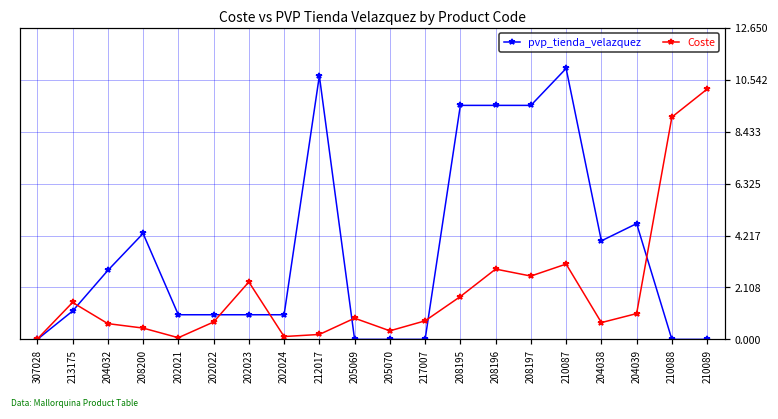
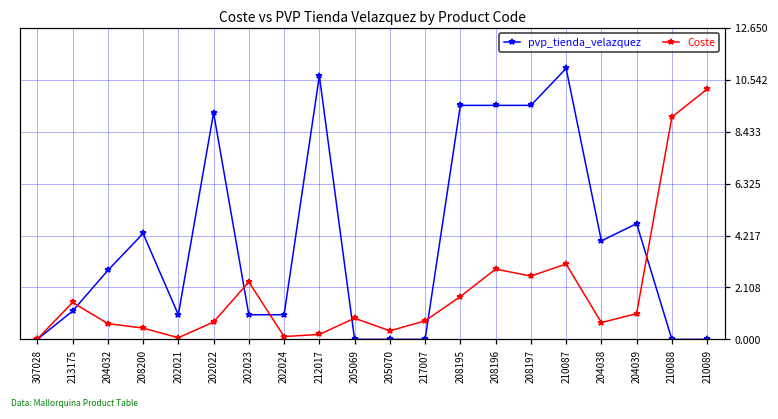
  {
    "pvp_tienda_velazquez": {
      "213175": 1.2,
      "204032": 2.8,
      "208200": 4.3,
      "202021": 1.0,
-     "202022": 1.0,
+     "202022": 9.2,
      "202023": 1.0,
      "202024": 1.0,
      "212017": 10.7,
      "205069": 0.0,
      "205070": 0.0,
      "217007": 0.0,
      "208195": 9.5,
      "208196": 9.5,
      "208197": 9.5,
      "210087": 11.0,
      "204038": 4.0,
      "204039": 4.7,
      "210088": 0.0,
      "210089": 0.0
    },
    "Coste": {
      "213175": 1.5,
      "204032": 0.6,
      "208200": 0.5,
      "202021": 0.1,
      "202022": 0.7,
      "202023": 2.3,
      "202024": 0.1,
      "212017": 0.2,
      "205069": 0.9,
      "205070": 0.3,
      "217007": 0.8,
      "208195": 1.7,
      "208196": 2.9,
      "208197": 2.6,
      "210087": 3.1,
      "204038": 0.7,
      "204039": 1.0,
      "210088": 9.0,
      "210089": 10.2
    }
  }
